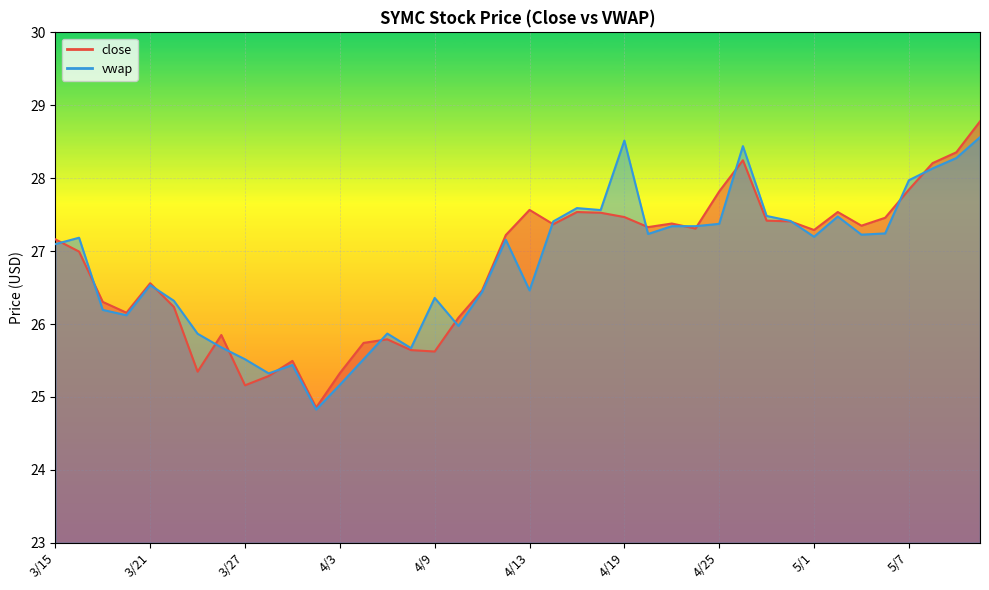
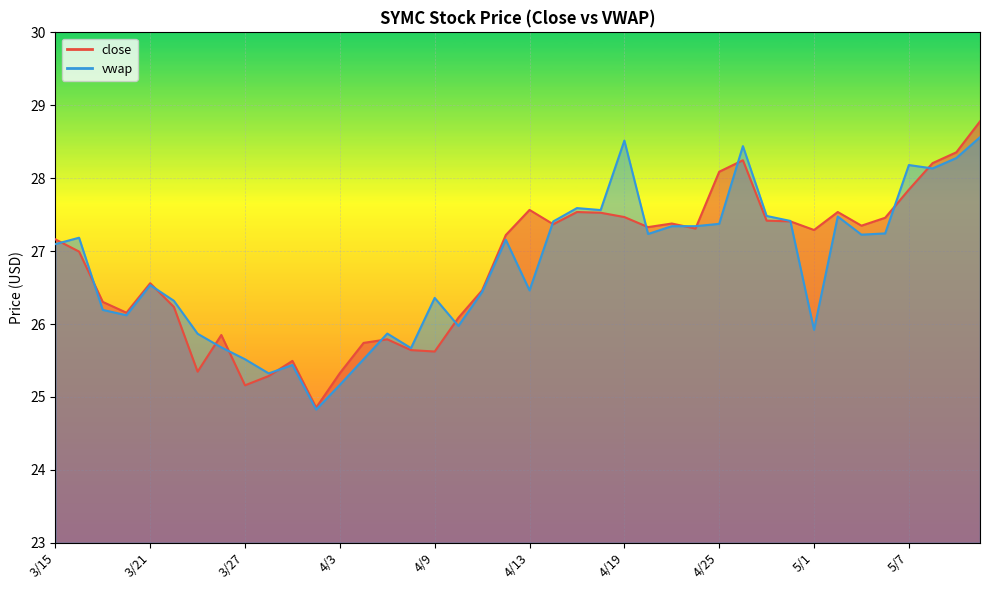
  {
    "close": {
      "3/15": 27.2,
      "3/27": 25.2,
      "4/3": 25.3,
      "4/9": 25.6,
      "4/13": 27.6,
      "4/19": 27.5,
-     "4/25": 27.8,
+     "4/25": 28.1,
      "5/1": 27.3,
      "5/7": 27.8
    },
    "vwap": {
      "3/15": 27.1,
      "3/27": 25.5,
      "4/3": 25.2,
      "4/9": 26.4,
      "4/13": 26.5,
      "4/19": 28.5,
      "4/25": 27.4,
-     "5/1": 27.2,
-     "5/7": 28.0
+     "5/1": 25.9,
+     "5/7": 28.2
    }
  }
